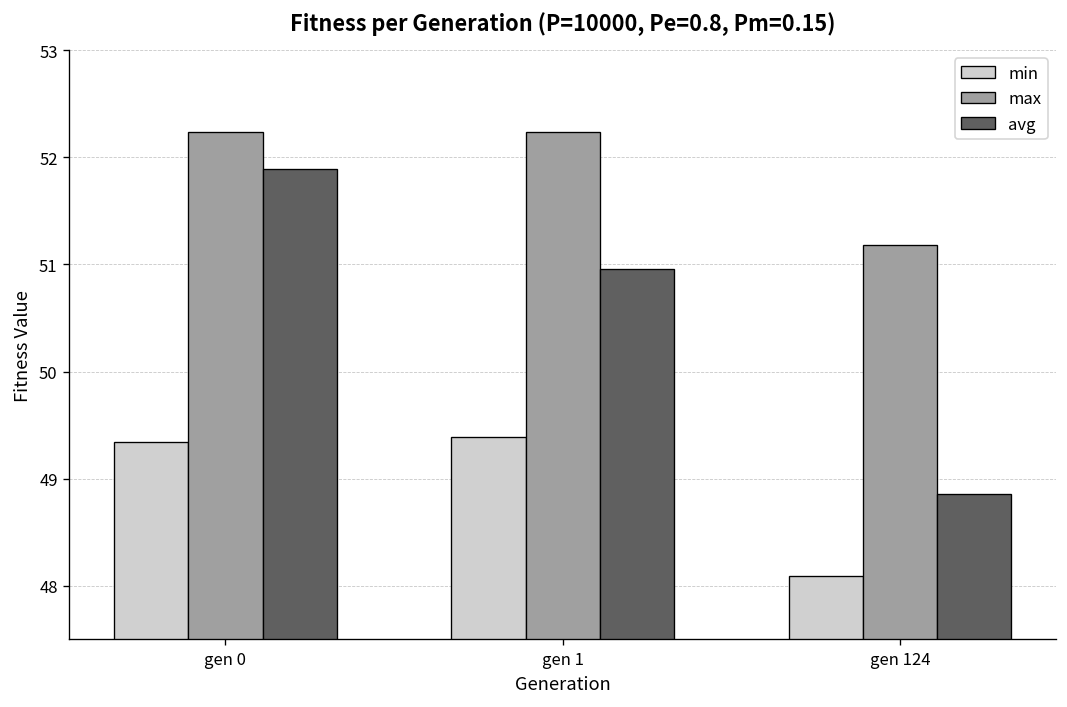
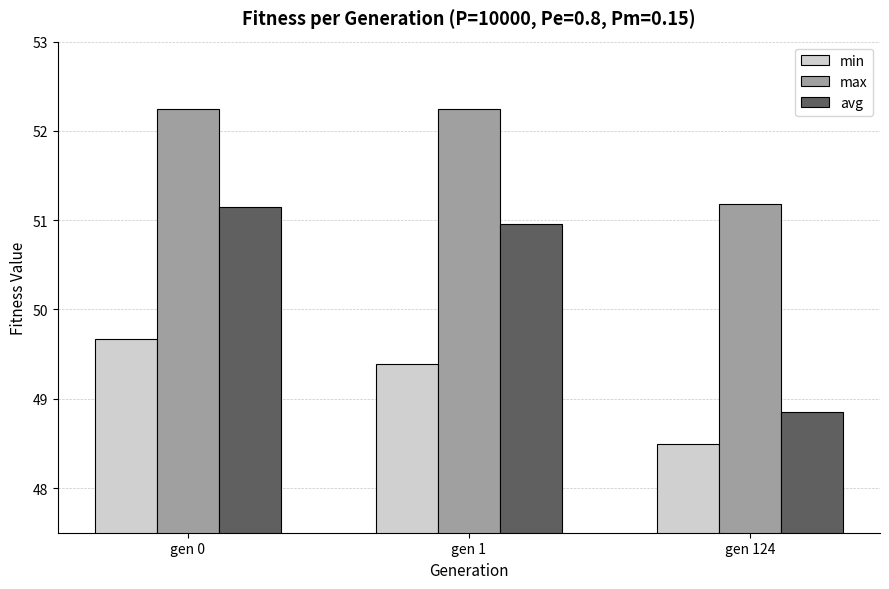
  {
    "min": {
-     "gen 0": 49.3,
+     "gen 0": 49.7,
      "gen 1": 49.4,
-     "gen 124": 48.1
+     "gen 124": 48.5
    },
    "max": {
      "gen 0": 52.2,
      "gen 1": 52.2,
      "gen 124": 51.2
    },
    "avg": {
-     "gen 0": 51.9,
+     "gen 0": 51.2,
      "gen 1": 51.0,
      "gen 124": 48.9
    }
  }
